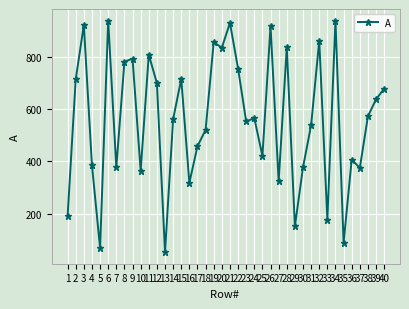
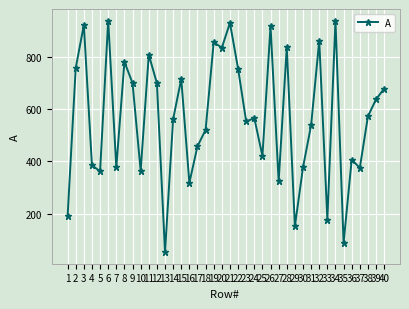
  {
    "1": 190,
-   "2": 720,
+   "2": 760,
    "3": 920,
    "4": 390,
-   "5": 70,
+   "5": 360,
    "6": 940,
    "7": 380,
    "8": 780,
-   "9": 790
+   "9": 700
  }
